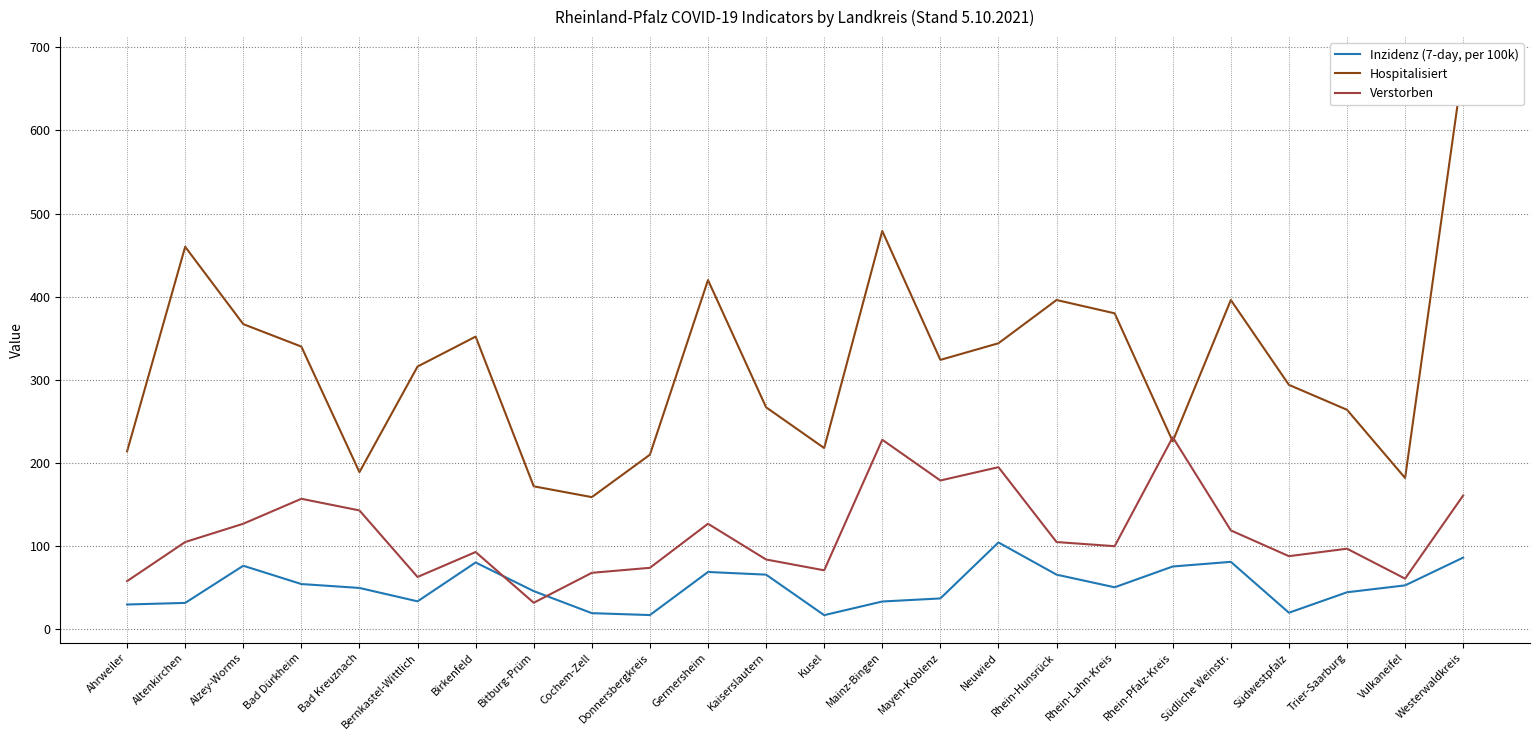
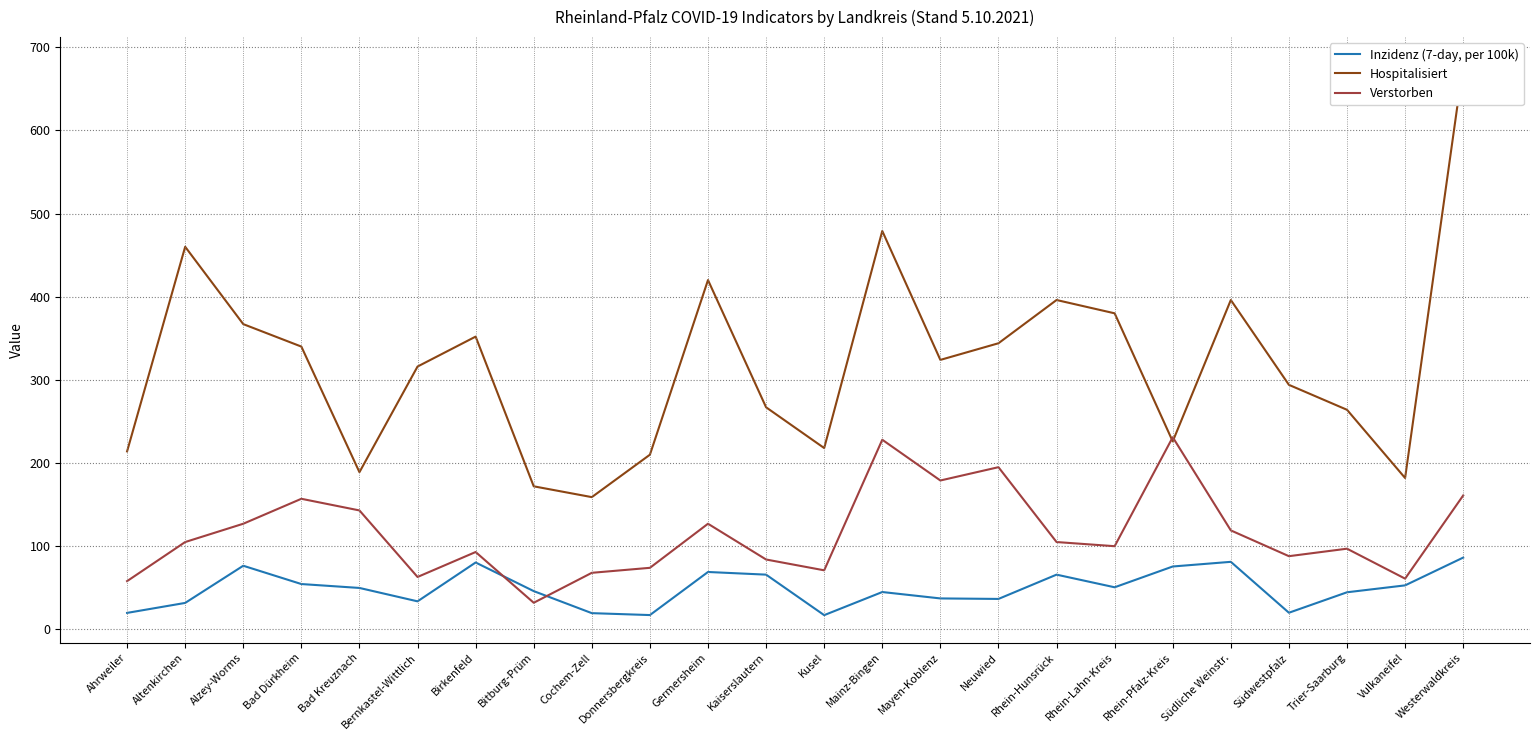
  {
    "Inzidenz (7-day, per 100k)": {
-     "Ahrweiler": 30,
+     "Ahrweiler": 20,
      "Altenkirchen": 30,
      "Alzey-Worms": 80,
      "Bad Dürkheim": 50,
      "Bad Kreuznach": 50,
      "Bernkastel-Wittlich": 30,
      "Birkenfeld": 80,
      "Bitburg-Prüm": 50,
      "Cochem-Zell": 20,
      "Donnersbergkreis": 20,
      "Germersheim": 70,
      "Kaiserslautern": 70,
      "Kusel": 20,
-     "Mainz-Bingen": 30,
+     "Mainz-Bingen": 40,
      "Mayen-Koblenz": 40,
-     "Neuwied": 100,
+     "Neuwied": 40,
      "Rhein-Hunsrück": 70,
      "Rhein-Lahn-Kreis": 50,
      "Rhein-Pfalz-Kreis": 80,
      "Südliche Weinstr.": 80,
      "Südwestpfalz": 20,
      "Trier-Saarburg": 40,
      "Vulkaneifel": 50,
      "Westerwaldkreis": 90
    }
  }
